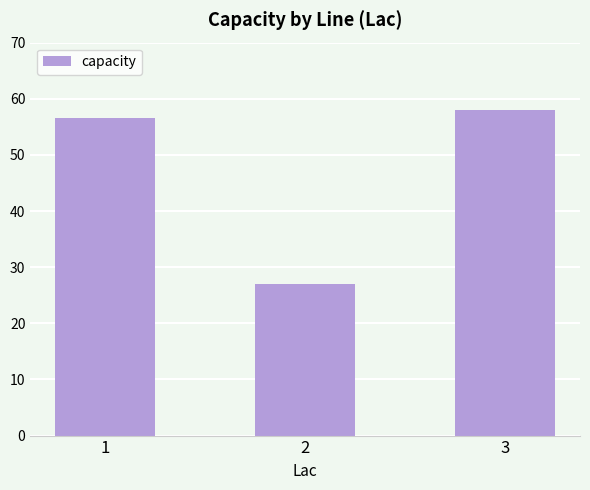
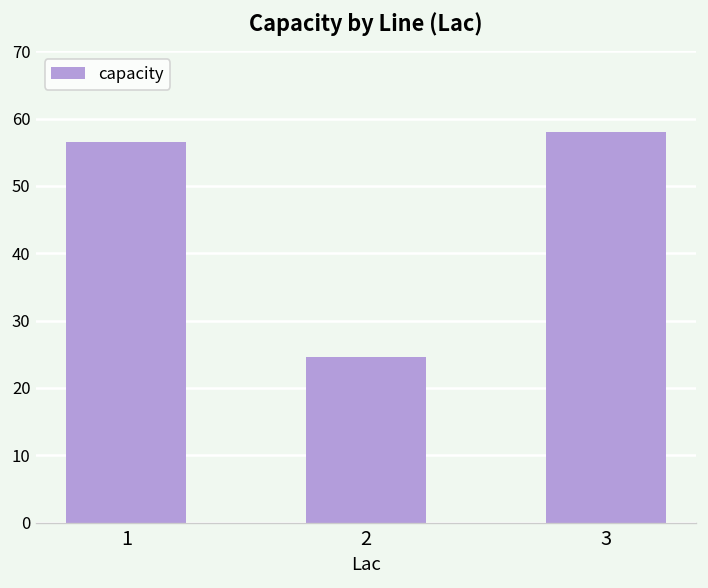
  {
    "1": 57,
-   "2": 27,
+   "2": 25,
    "3": 58
  }
